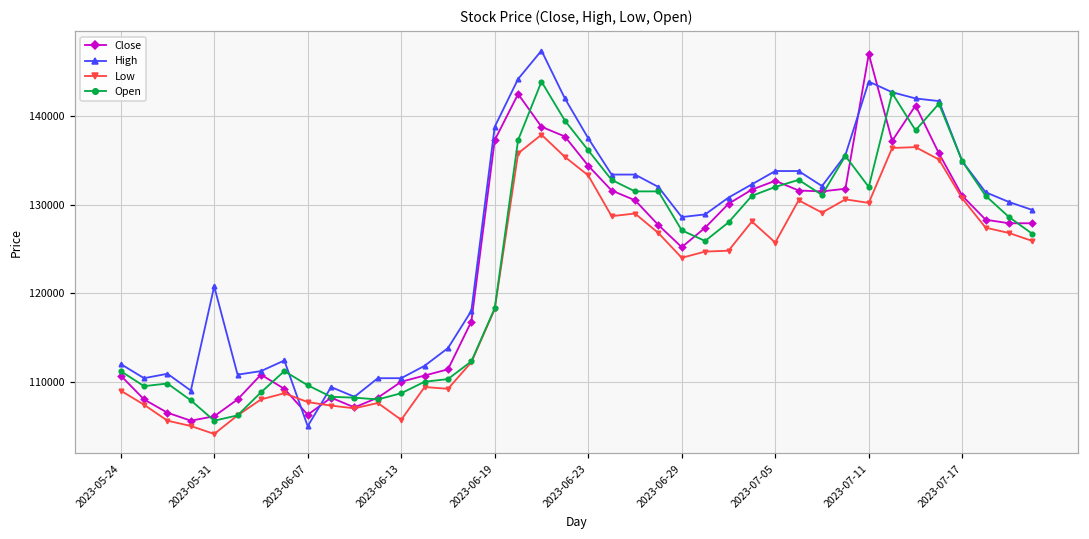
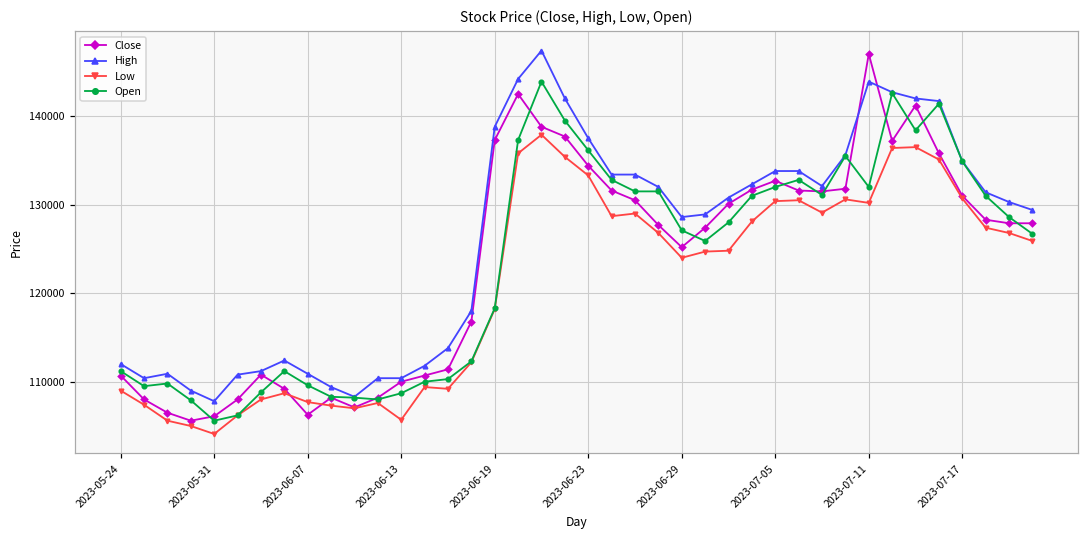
  {
    "Close": {
      "2023-05-24": 111000,
      "2023-05-31": 106000,
      "2023-06-07": 106000,
      "2023-06-13": 110000,
      "2023-06-19": 137000,
      "2023-06-23": 134000,
      "2023-06-29": 125000,
      "2023-07-05": 133000,
      "2023-07-11": 147000
    },
    "High": {
      "2023-05-24": 112000,
-     "2023-05-31": 121000,
-     "2023-06-07": 105000,
+     "2023-05-31": 108000,
+     "2023-06-07": 111000,
      "2023-06-13": 110000,
      "2023-06-19": 139000,
      "2023-06-23": 138000,
      "2023-06-29": 129000,
      "2023-07-05": 134000,
      "2023-07-11": 144000
    },
    "Low": {
      "2023-05-24": 109000,
      "2023-05-31": 104000,
      "2023-06-07": 108000,
      "2023-06-13": 106000,
      "2023-06-23": 133000,
      "2023-06-29": 124000,
-     "2023-07-05": 126000,
+     "2023-07-05": 130000,
      "2023-07-11": 130000
    },
    "Open": {
      "2023-05-24": 111000,
      "2023-05-31": 106000,
      "2023-06-07": 110000,
      "2023-06-13": 109000,
      "2023-06-23": 136000,
      "2023-06-29": 127000,
      "2023-07-05": 132000,
      "2023-07-11": 132000
    }
  }
